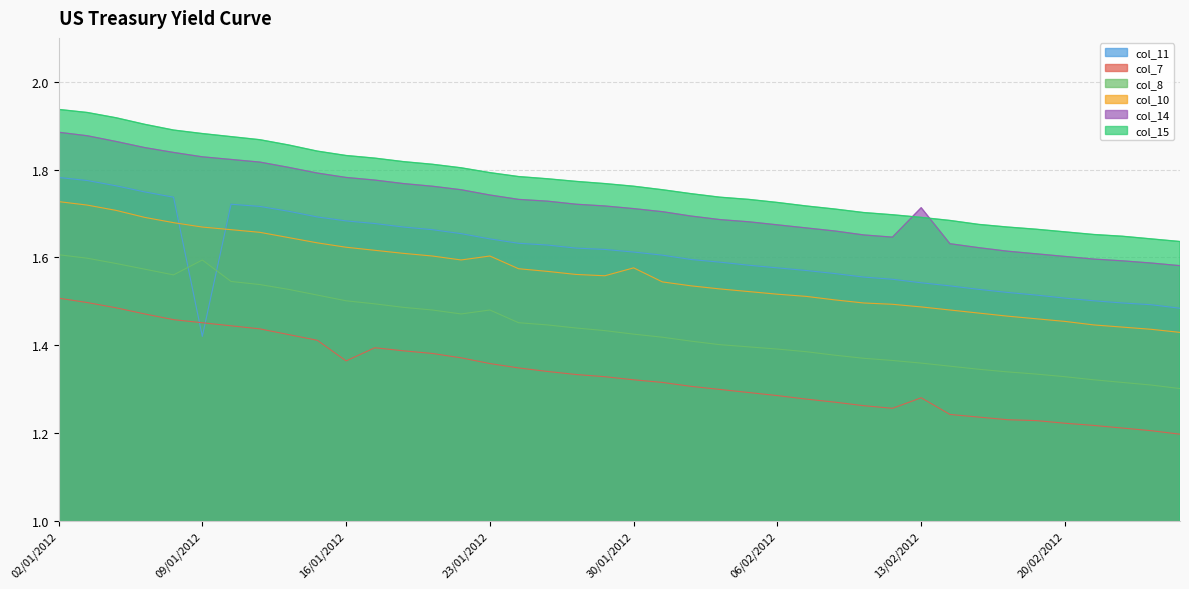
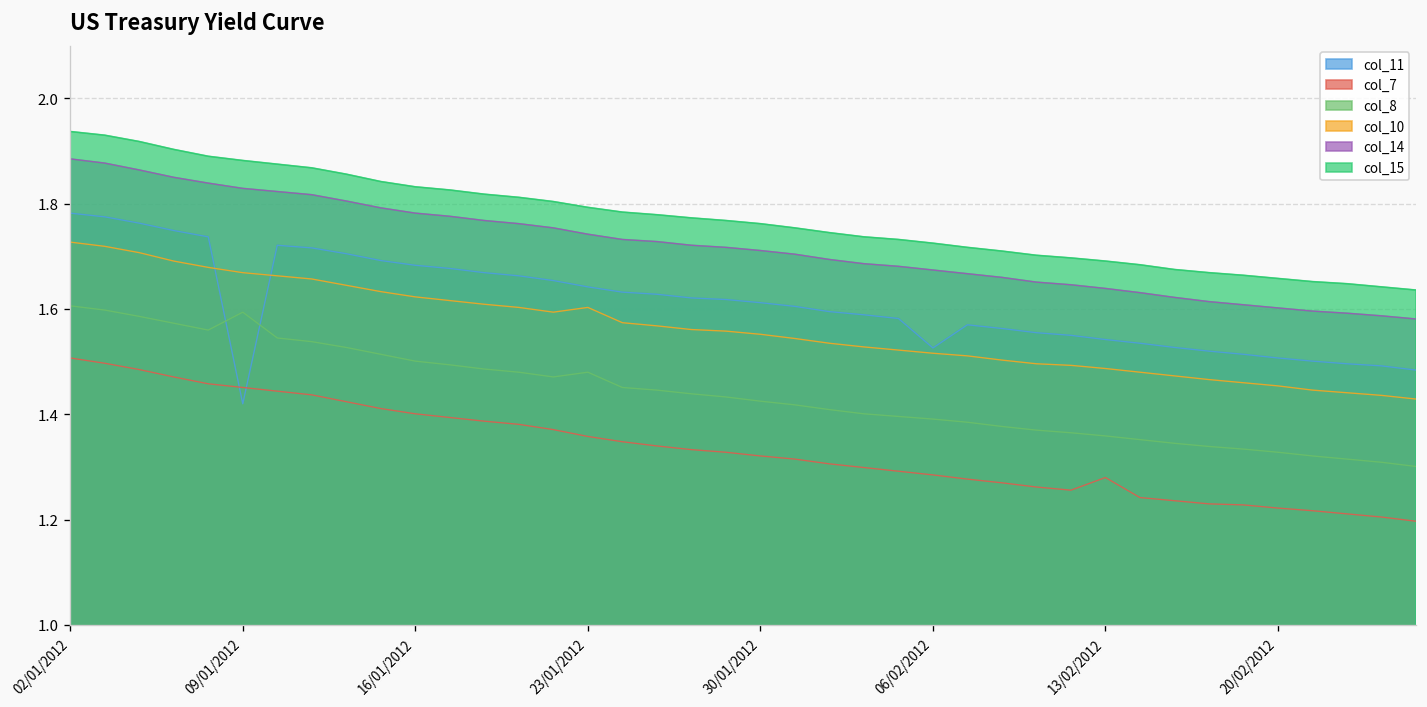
  {
    "col_11": {
      "02/01/2012": 1.78,
      "09/01/2012": 1.42,
      "16/01/2012": 1.68,
      "23/01/2012": 1.64,
      "30/01/2012": 1.61,
-     "06/02/2012": 1.58,
+     "06/02/2012": 1.53,
      "13/02/2012": 1.54,
      "20/02/2012": 1.51
    },
    "col_7": {
      "02/01/2012": 1.51,
      "09/01/2012": 1.45,
-     "16/01/2012": 1.36,
+     "16/01/2012": 1.40,
      "23/01/2012": 1.36,
      "30/01/2012": 1.32,
      "06/02/2012": 1.29,
      "13/02/2012": 1.28,
      "20/02/2012": 1.22
    },
    "col_8": {
      "02/01/2012": 1.61,
      "09/01/2012": 1.59,
      "16/01/2012": 1.50,
      "23/01/2012": 1.48,
      "30/01/2012": 1.43,
      "06/02/2012": 1.39,
      "13/02/2012": 1.36,
      "20/02/2012": 1.33
    },
    "col_10": {
      "02/01/2012": 1.73,
      "09/01/2012": 1.67,
      "16/01/2012": 1.62,
      "23/01/2012": 1.60,
-     "30/01/2012": 1.58,
+     "30/01/2012": 1.55,
      "06/02/2012": 1.52,
      "13/02/2012": 1.49,
      "20/02/2012": 1.45
    },
    "col_14": {
      "02/01/2012": 1.89,
      "09/01/2012": 1.83,
      "16/01/2012": 1.78,
      "23/01/2012": 1.74,
      "30/01/2012": 1.71,
      "06/02/2012": 1.67,
-     "13/02/2012": 1.71,
+     "13/02/2012": 1.64,
      "20/02/2012": 1.60
    },
    "col_15": {
      "02/01/2012": 1.94,
      "09/01/2012": 1.88,
      "16/01/2012": 1.83,
      "23/01/2012": 1.79,
      "30/01/2012": 1.76,
      "06/02/2012": 1.73,
      "13/02/2012": 1.69,
      "20/02/2012": 1.66
    }
  }
